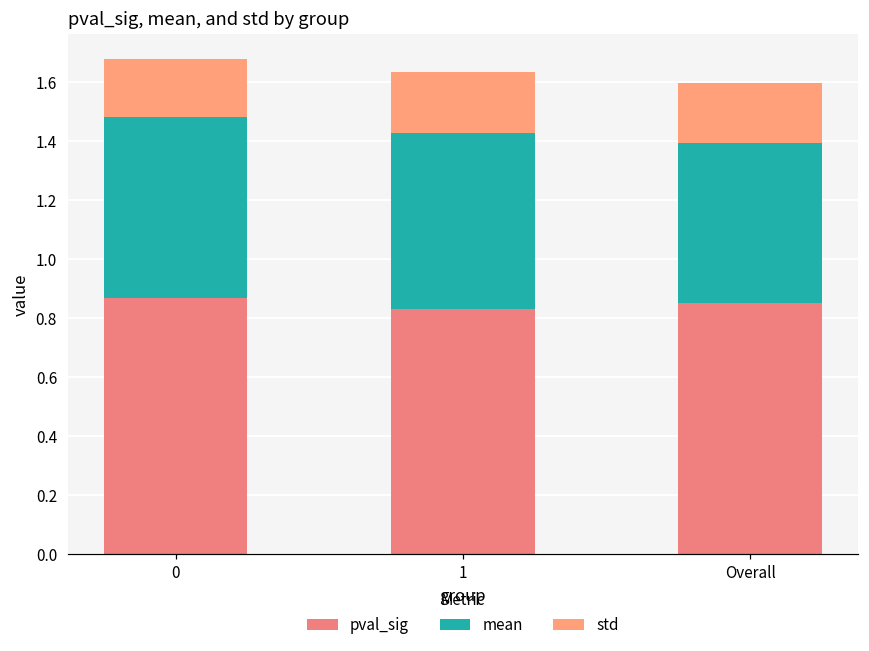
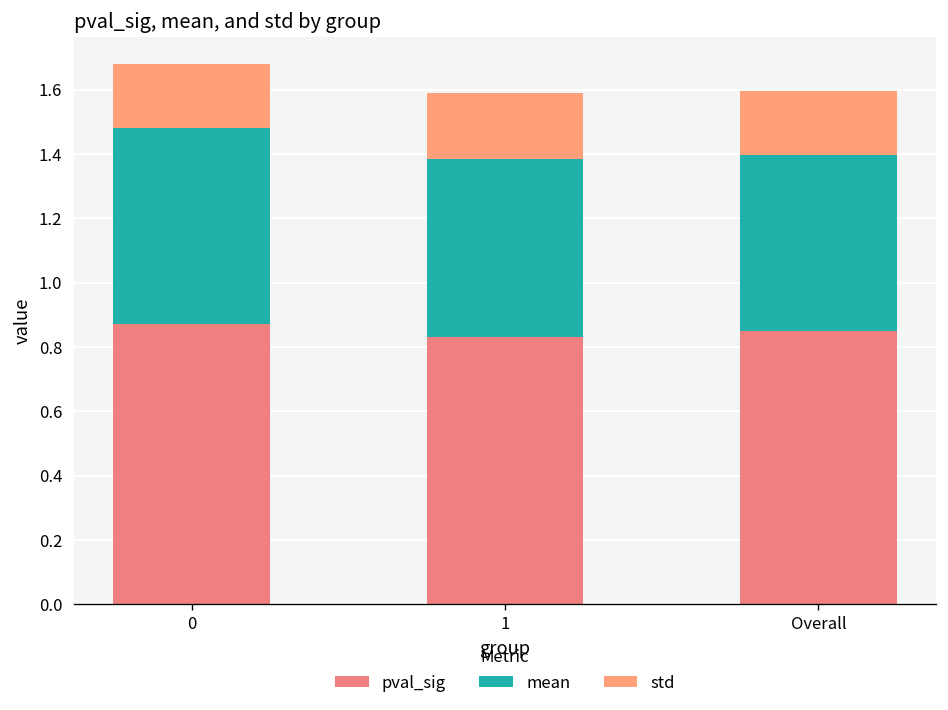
  {
    "mean": {
      "0": 0.61,
-     "1": 0.60,
+     "1": 0.55,
      "Overall": 0.55
    }
  }
